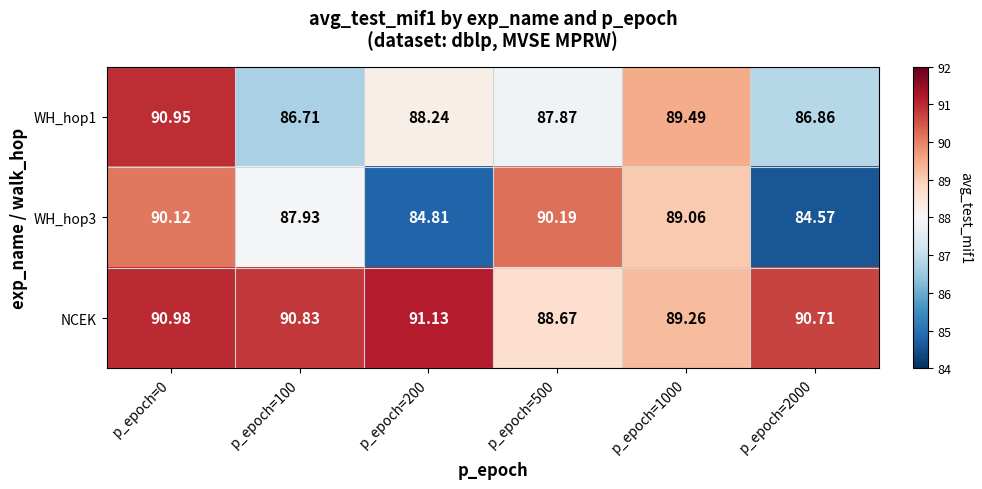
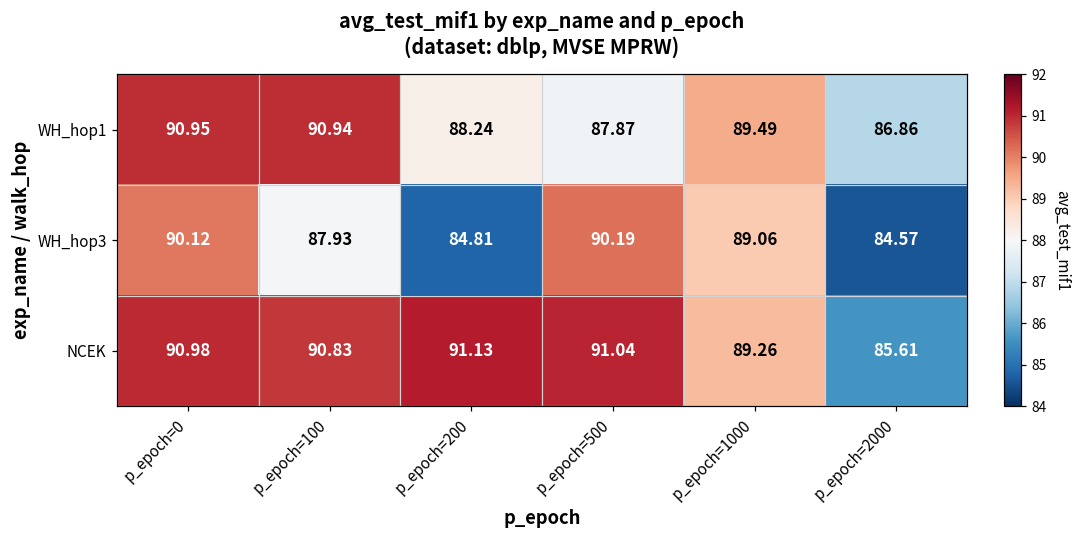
  {
    "WH_hop1": {
      "p_epoch=0": 90.95,
-     "p_epoch=100": 86.71,
+     "p_epoch=100": 90.94,
      "p_epoch=200": 88.24,
      "p_epoch=500": 87.87,
      "p_epoch=1000": 89.49,
      "p_epoch=2000": 86.86
    },
    "WH_hop3": {
      "p_epoch=0": 90.12,
      "p_epoch=100": 87.93,
      "p_epoch=200": 84.81,
      "p_epoch=500": 90.19,
      "p_epoch=1000": 89.06,
      "p_epoch=2000": 84.57
    },
    "NCEK": {
      "p_epoch=0": 90.98,
      "p_epoch=100": 90.83,
      "p_epoch=200": 91.13,
-     "p_epoch=500": 88.67,
+     "p_epoch=500": 91.04,
      "p_epoch=1000": 89.26,
-     "p_epoch=2000": 90.71
+     "p_epoch=2000": 85.61
    }
  }
